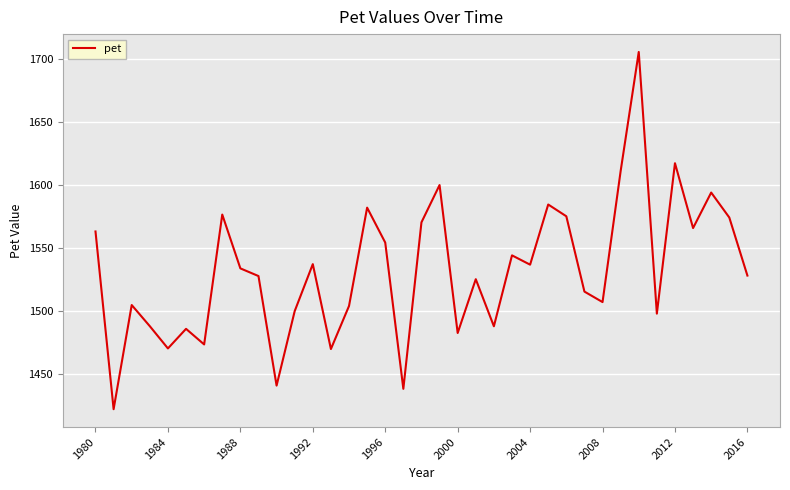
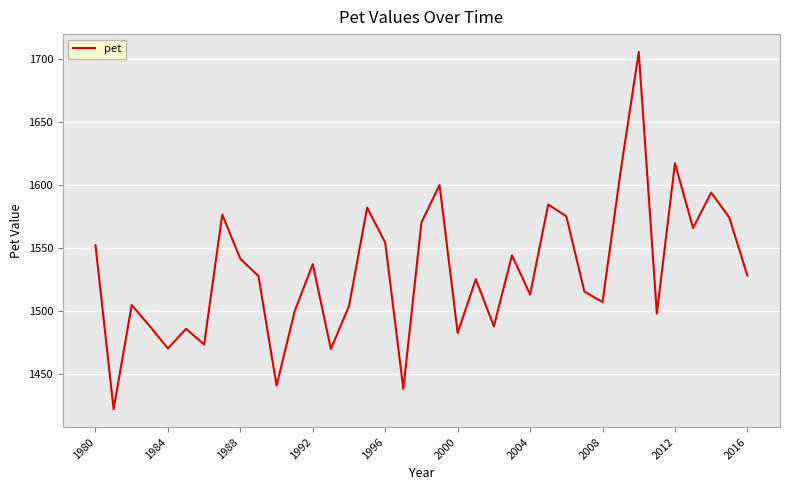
  {
-   "1980": 1563,
+   "1980": 1552,
    "1984": 1470,
-   "1988": 1534,
+   "1988": 1541,
    "1992": 1537,
    "1996": 1554,
    "2000": 1482,
-   "2004": 1537,
+   "2004": 1513,
    "2008": 1507,
    "2012": 1617,
    "2016": 1528
  }
